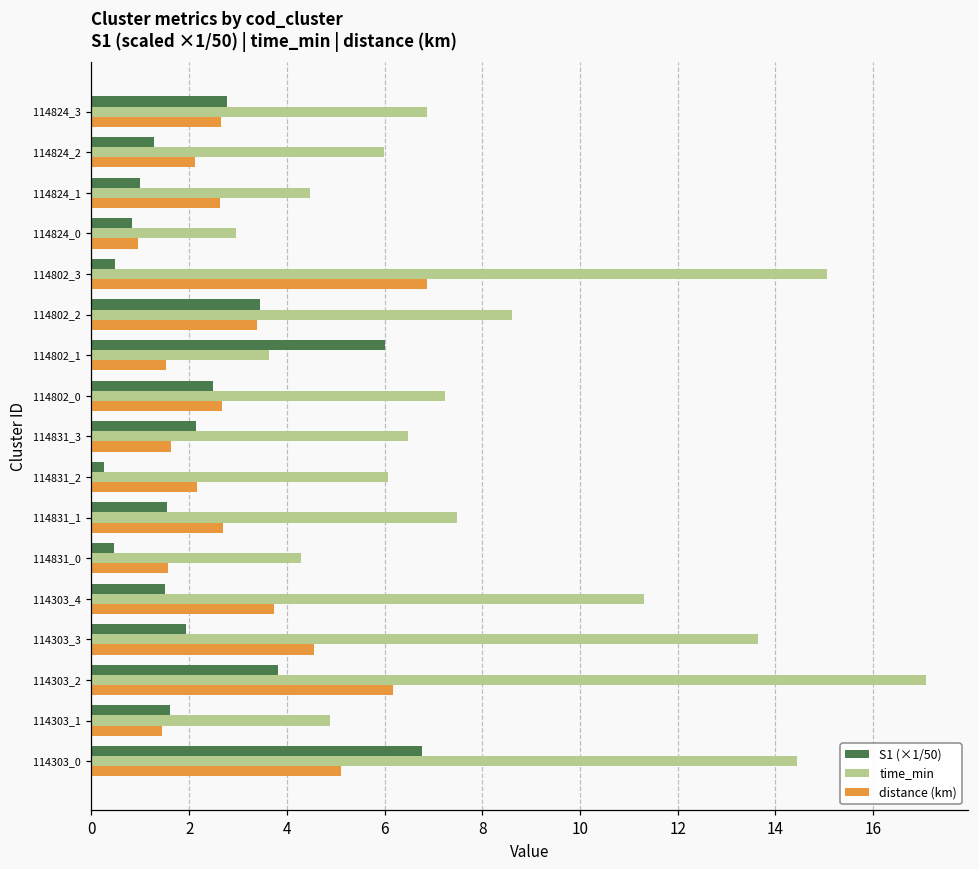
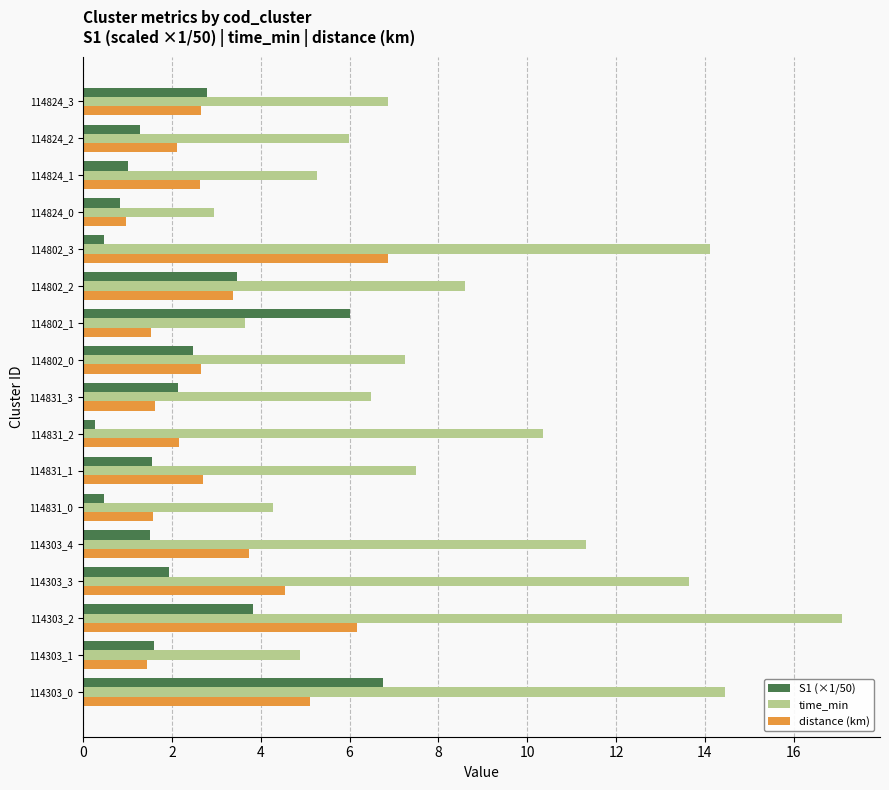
  {
    "S1 (×1/50)": {
      "114824_3": 2.8,
      "114824_2": 1.3,
      "114824_1": 1.0,
      "114824_0": 0.8,
      "114802_3": 0.5,
      "114802_2": 3.5,
      "114802_1": 6.0,
      "114802_0": 2.5,
      "114831_3": 2.1,
      "114831_2": 0.3,
      "114831_1": 1.5,
      "114831_0": 0.5,
      "114303_4": 1.5,
      "114303_3": 1.9,
      "114303_2": 3.8,
      "114303_1": 1.6,
      "114303_0": 6.8
    },
    "time_min": {
      "114824_3": 6.9,
      "114824_2": 6.0,
-     "114824_1": 4.5,
+     "114824_1": 5.3,
      "114824_0": 3.0,
-     "114802_3": 15.1,
+     "114802_3": 14.1,
      "114802_2": 8.6,
      "114802_1": 3.6,
      "114802_0": 7.2,
      "114831_3": 6.5,
-     "114831_2": 6.1,
+     "114831_2": 10.4,
      "114831_1": 7.5,
      "114831_0": 4.3,
      "114303_4": 11.3,
      "114303_3": 13.6,
      "114303_2": 17.1,
      "114303_1": 4.9,
      "114303_0": 14.5
    },
    "distance (km)": {
      "114824_3": 2.6,
      "114824_2": 2.1,
      "114824_1": 2.6,
      "114824_0": 1.0,
      "114802_3": 6.9,
      "114802_2": 3.4,
      "114802_1": 1.5,
      "114802_0": 2.7,
      "114831_3": 1.6,
      "114831_2": 2.2,
      "114831_1": 2.7,
      "114831_0": 1.6,
      "114303_4": 3.7,
      "114303_3": 4.6,
      "114303_2": 6.2,
      "114303_1": 1.4,
      "114303_0": 5.1
    }
  }
